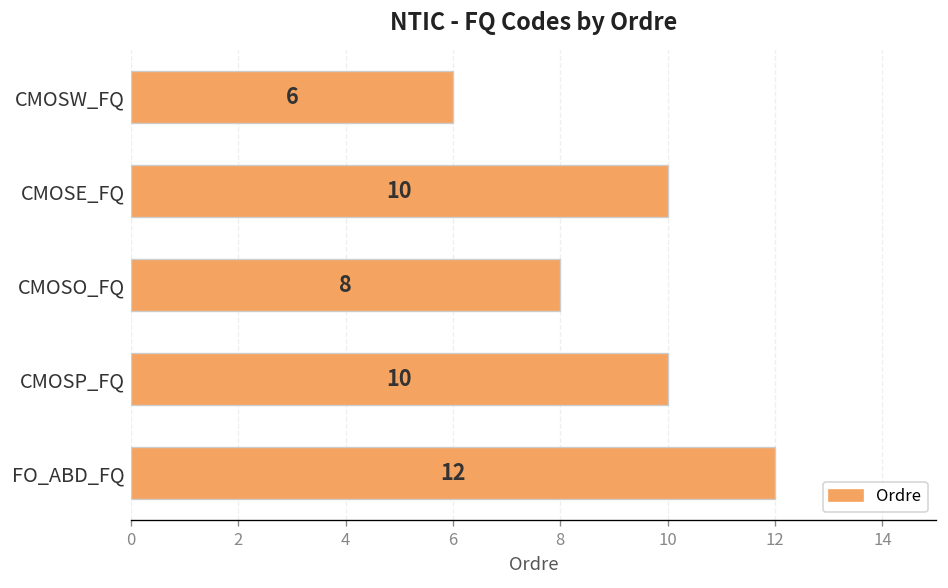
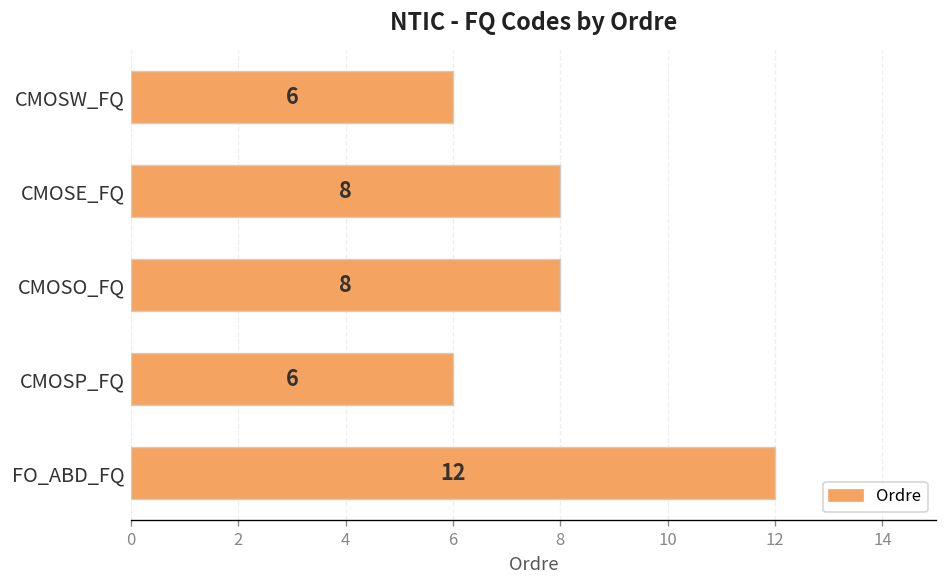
  {
    "CMOSW_FQ": 6,
-   "CMOSE_FQ": 10,
+   "CMOSE_FQ": 8,
    "CMOSO_FQ": 8,
-   "CMOSP_FQ": 10,
+   "CMOSP_FQ": 6,
    "FO_ABD_FQ": 12
  }
